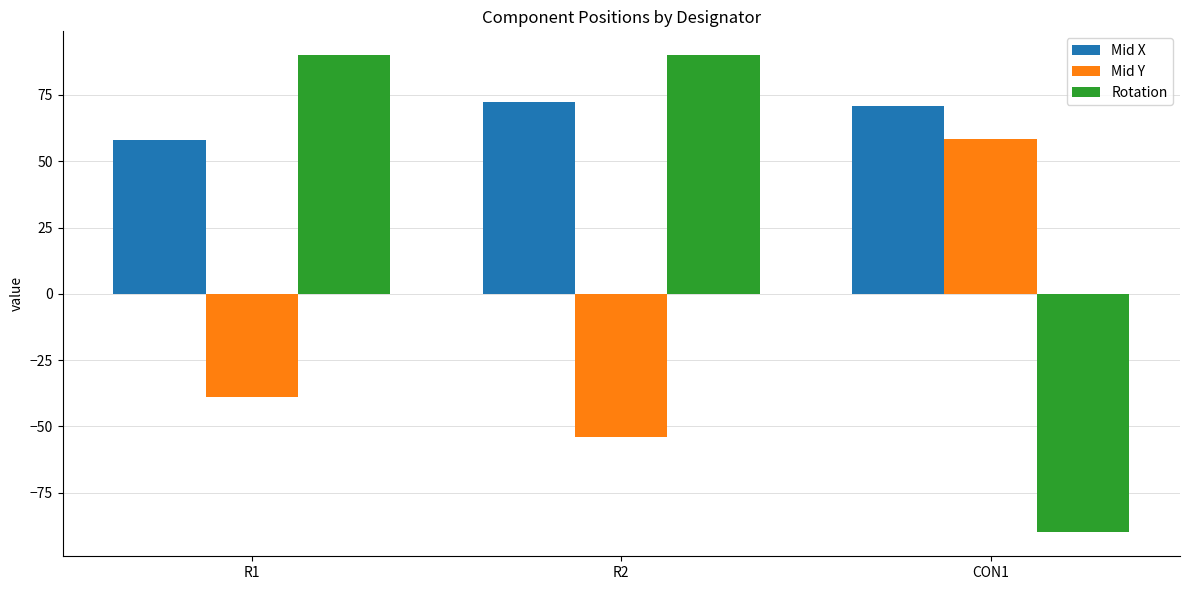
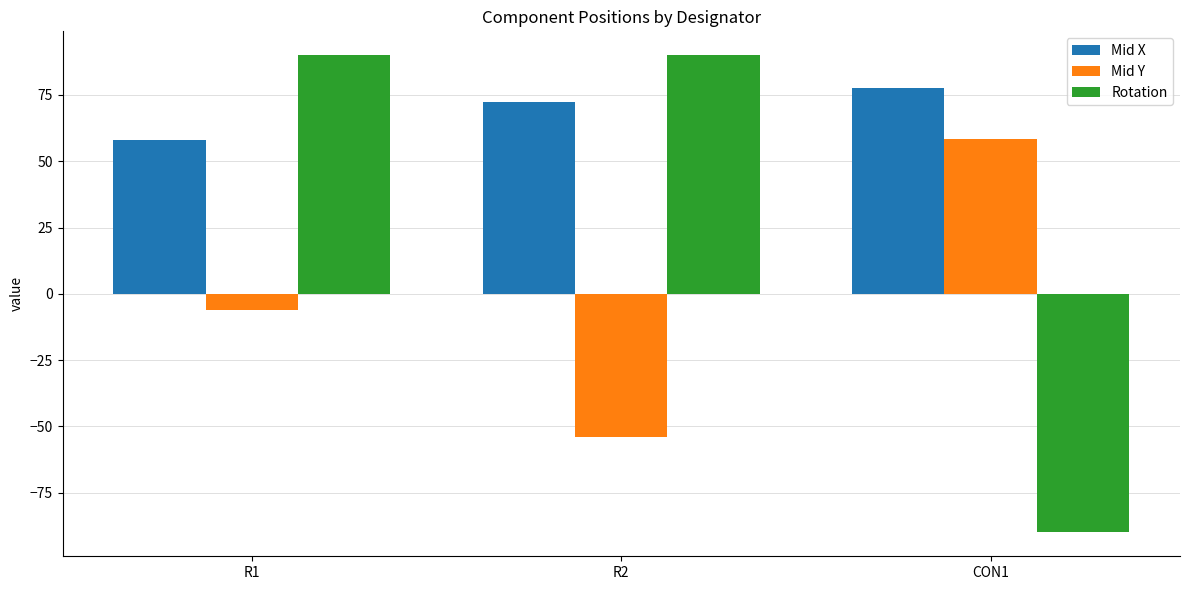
  {
    "Mid X": {
      "R1": 58,
      "R2": 72,
-     "CON1": 71
+     "CON1": 78
    },
    "Mid Y": {
-     "R1": -39,
+     "R1": -6,
      "R2": -54,
      "CON1": 58
    },
    "Rotation": {
      "R1": 90,
      "R2": 90,
      "CON1": -90
    }
  }
